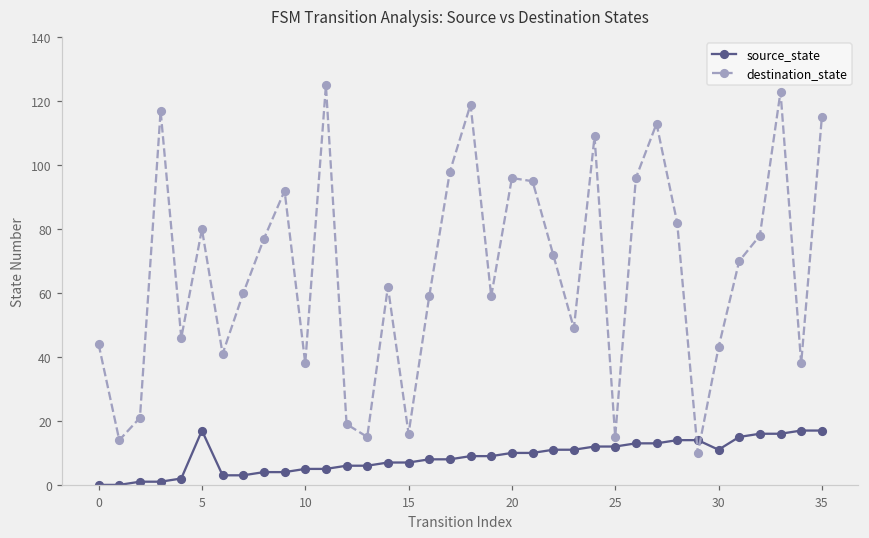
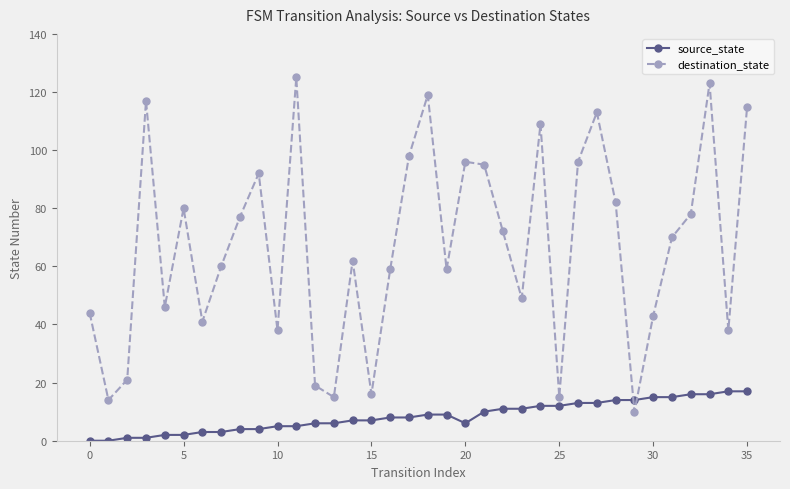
  {
    "source_state": {
      "0": 0,
-     "5": 17,
+     "5": 2,
      "10": 5,
      "15": 7,
-     "20": 10,
+     "20": 6,
      "25": 12,
-     "30": 11,
+     "30": 15,
      "35": 17
    },
    "destination_state": {
      "0": 44,
      "5": 80,
      "10": 38,
      "15": 16,
      "20": 96,
      "25": 15,
      "30": 43,
      "35": 115
    }
  }
